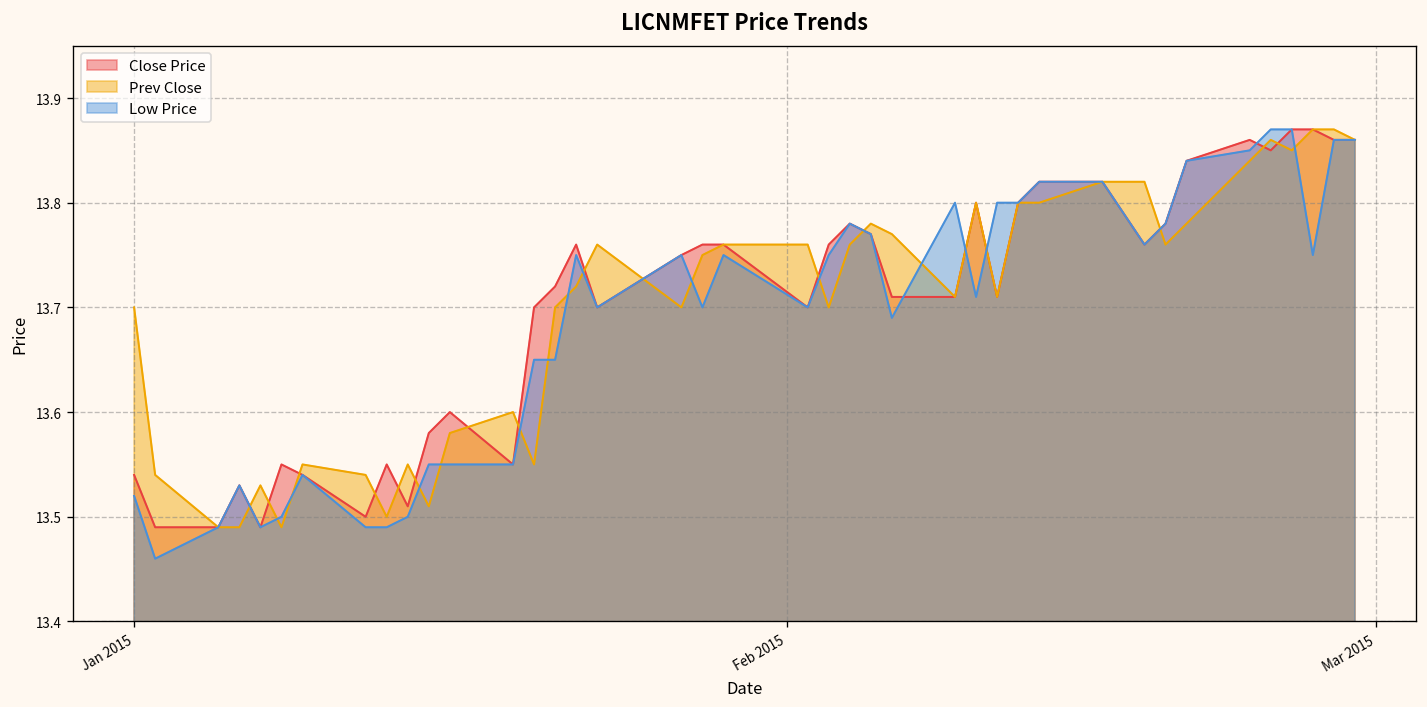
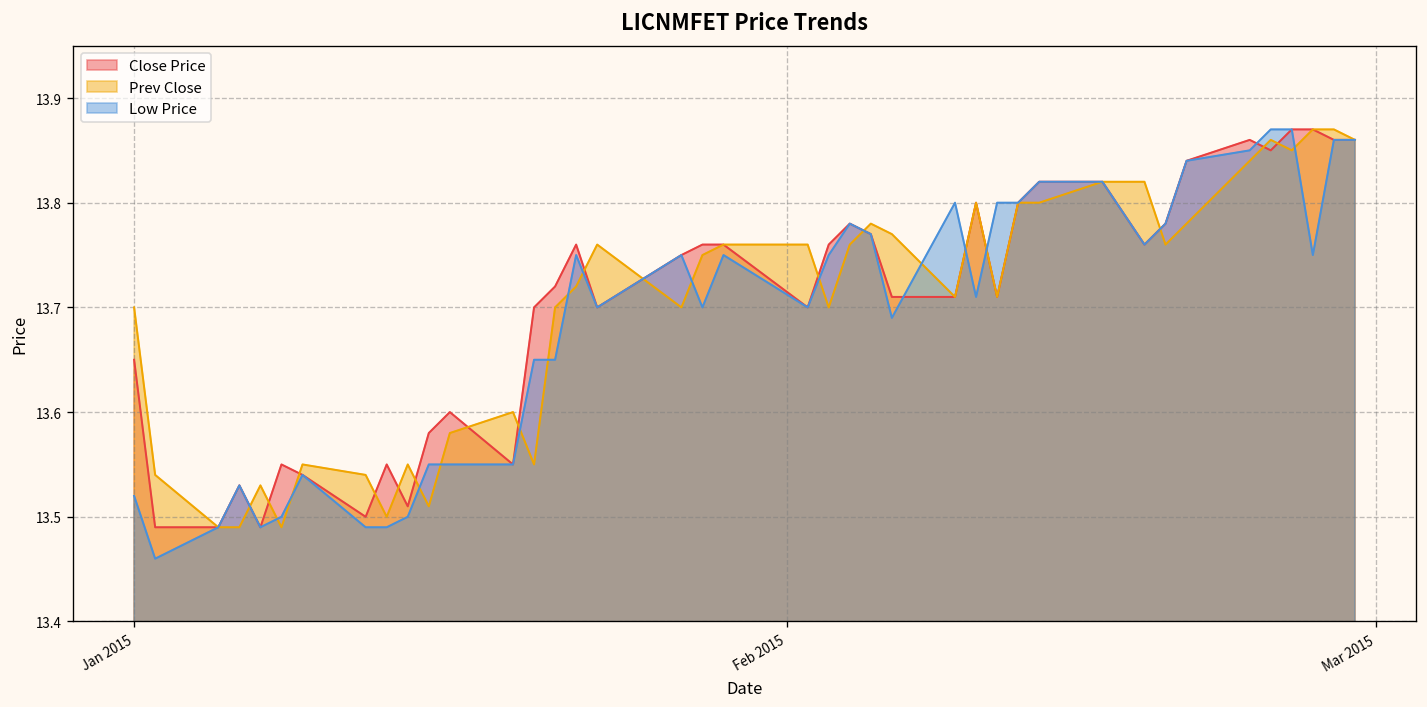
  {
    "Close Price": {
-     "Jan 2015": 13.54
+     "Jan 2015": 13.65
    },
    "Prev Close": {
      "Jan 2015": 13.70
    },
    "Low Price": {
      "Jan 2015": 13.52
    }
  }
